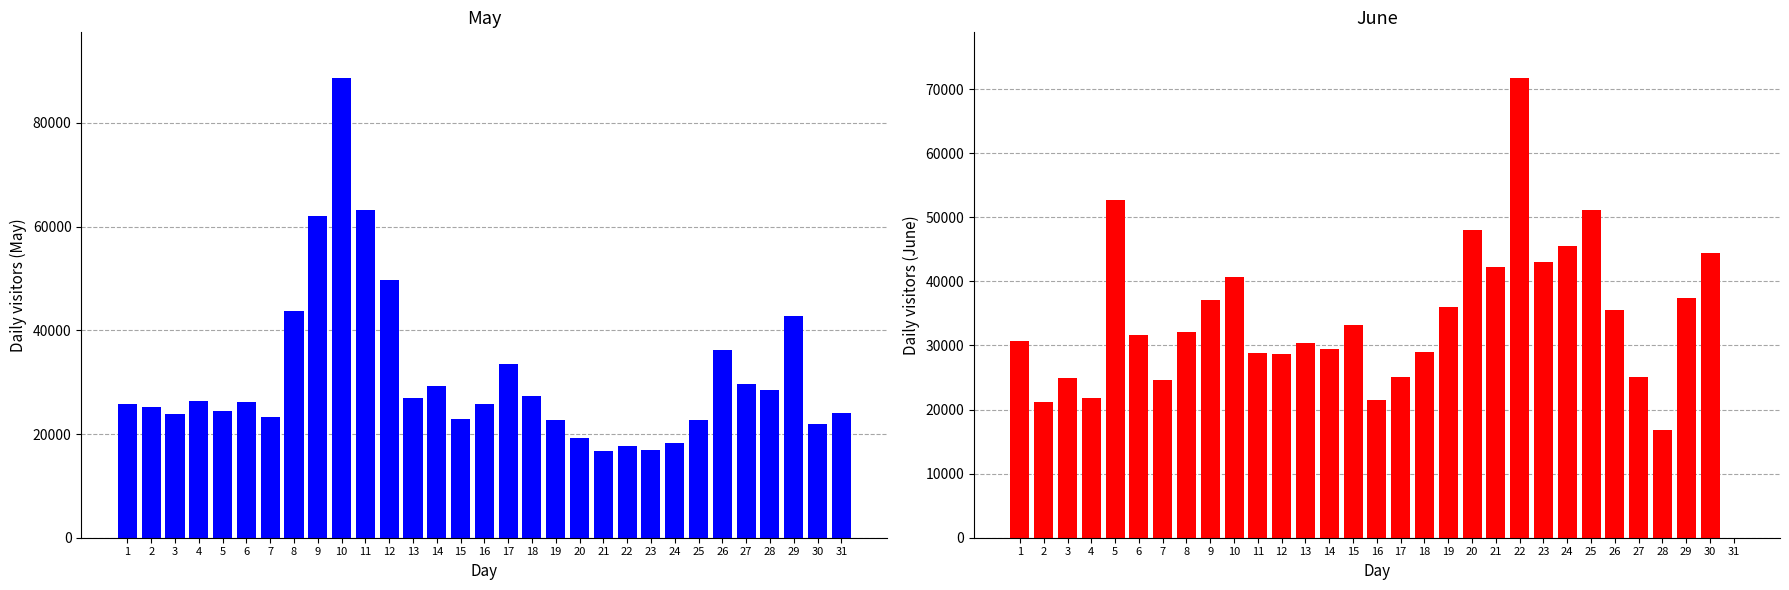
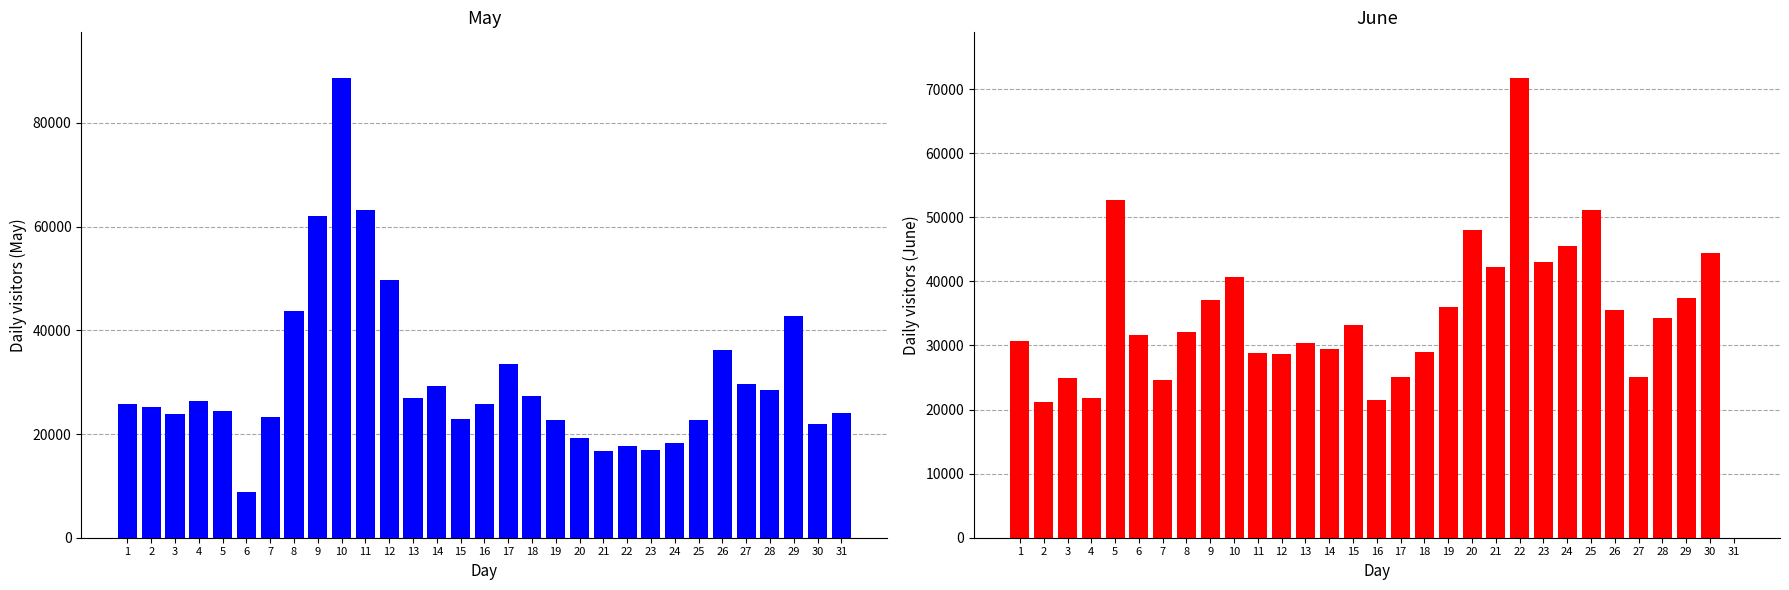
  {
    "May": {
      "1": 26000,
      "2": 25000,
      "3": 24000,
      "4": 26000,
      "5": 24000,
-     "6": 26000,
+     "6": 9000,
      "7": 23000,
      "8": 44000,
      "9": 62000,
      "10": 89000,
      "11": 63000,
      "12": 50000,
      "13": 27000,
      "14": 29000,
      "15": 23000,
      "16": 26000,
      "17": 34000,
      "18": 27000,
      "19": 23000,
      "20": 19000,
      "21": 17000,
      "22": 18000,
      "23": 17000,
      "24": 18000,
      "25": 23000,
      "26": 36000,
      "27": 30000,
      "28": 28000,
      "29": 43000,
      "30": 22000,
      "31": 24000
    },
    "June": {
      "1": 31000,
      "2": 21000,
      "3": 25000,
      "4": 22000,
      "5": 53000,
      "6": 32000,
      "7": 25000,
      "8": 32000,
      "9": 37000,
      "10": 41000,
      "11": 29000,
      "12": 29000,
      "13": 30000,
      "14": 29000,
      "15": 33000,
      "16": 21000,
      "17": 25000,
      "18": 29000,
      "19": 36000,
      "20": 48000,
      "21": 42000,
      "22": 72000,
      "23": 43000,
      "24": 46000,
      "25": 51000,
      "26": 36000,
      "27": 25000,
-     "28": 17000,
+     "28": 34000,
      "29": 37000,
      "30": 44000,
      "31": 0
    }
  }
